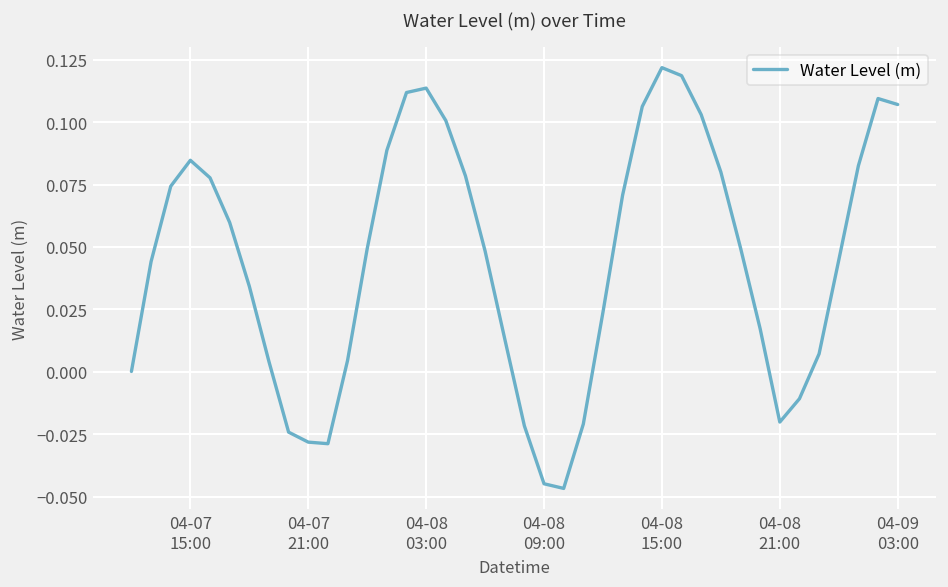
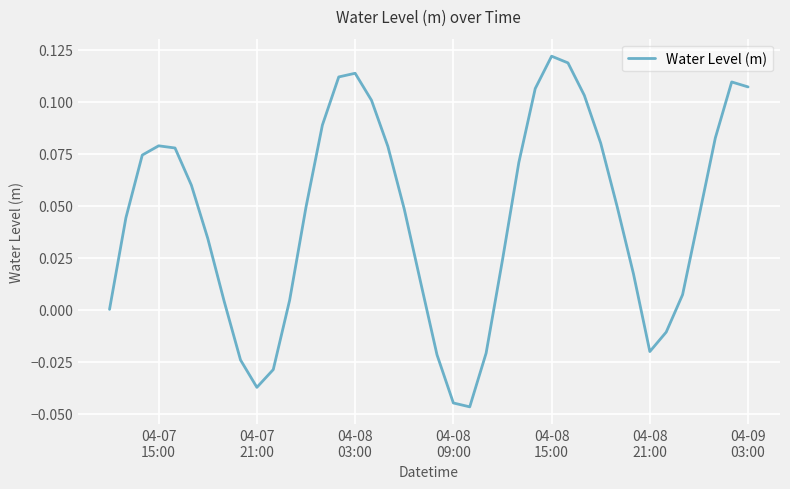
  {
-   "04-07 15:00": 0.085,
-   "04-07 21:00": -0.028,
+   "04-07 15:00": 0.079,
+   "04-07 21:00": -0.037,
    "04-08 03:00": 0.114,
    "04-08 09:00": -0.045,
    "04-08 15:00": 0.122,
    "04-08 21:00": -0.020,
    "04-09 03:00": 0.107
  }
